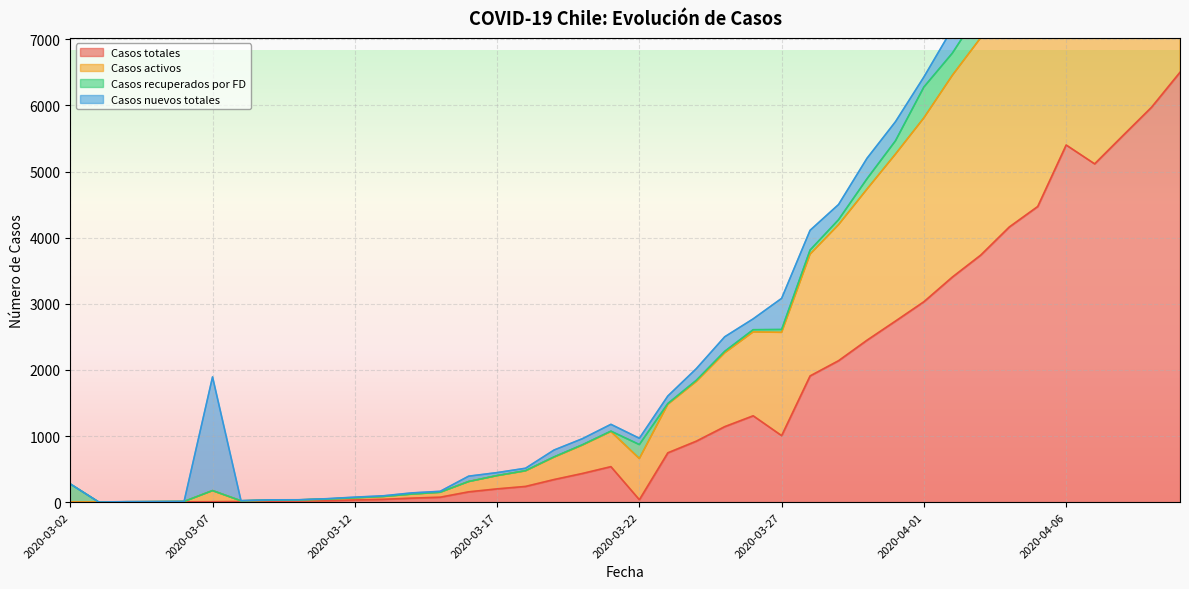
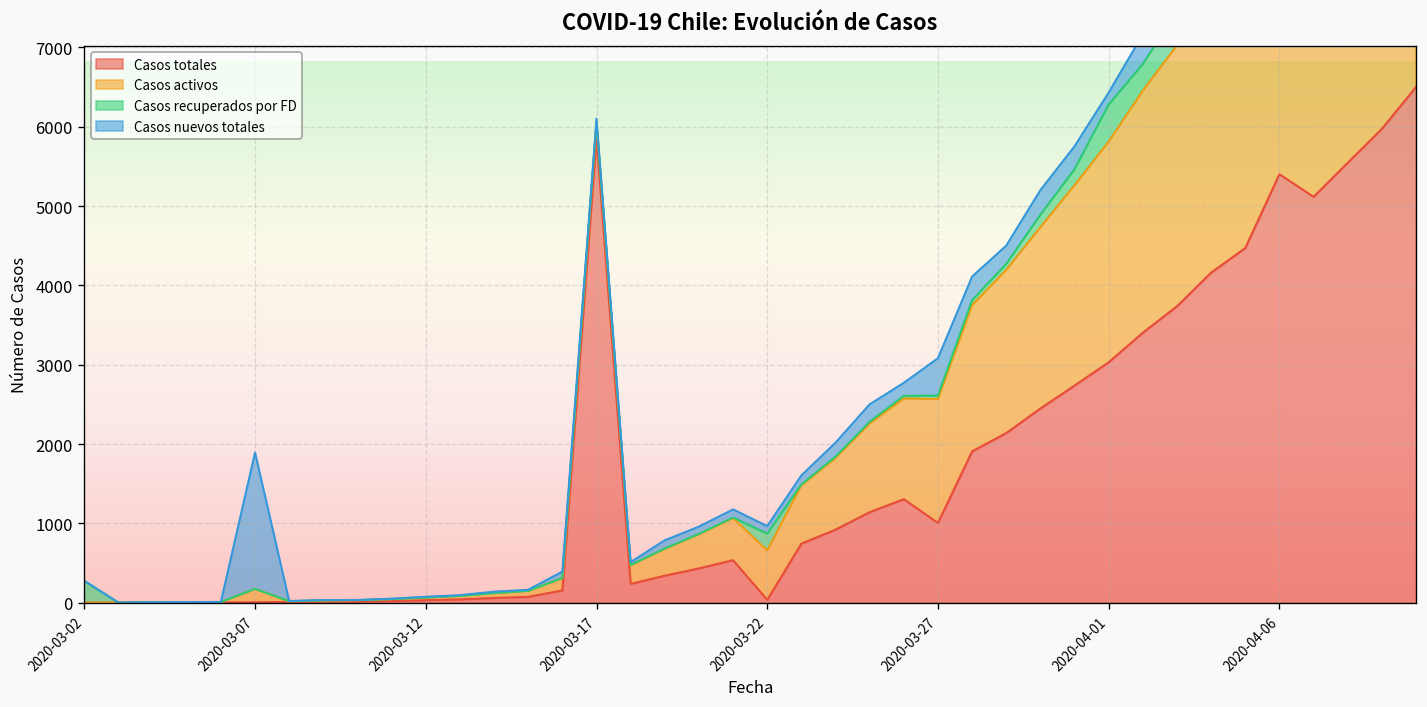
  {
    "Casos totales": {
      "2020-03-07": 0,
-     "2020-03-17": 200,
+     "2020-03-17": 5900,
      "2020-03-22": 0,
      "2020-03-27": 1000,
      "2020-04-01": 3000,
      "2020-04-06": 5400
    },
    "Casos activos": {
      "2020-03-22": 600,
      "2020-03-27": 1600,
      "2020-04-01": 2800
    },
    "Casos recuperados por FD": {
      "2020-03-22": 200,
      "2020-03-27": 0,
      "2020-04-01": 500
    },
    "Casos nuevos totales": {
      "2020-03-07": 1700,
      "2020-03-17": 0,
      "2020-03-22": 100,
      "2020-03-27": 500,
      "2020-04-01": 200
    }
  }
